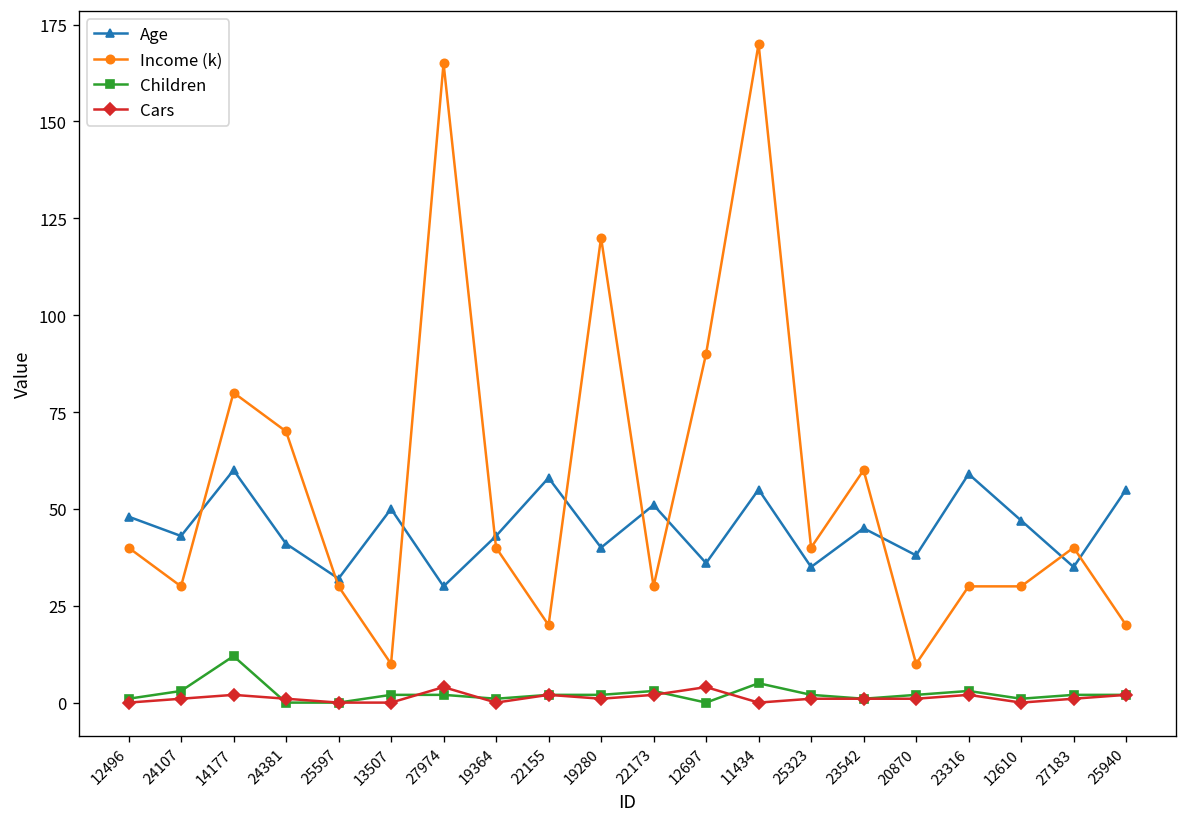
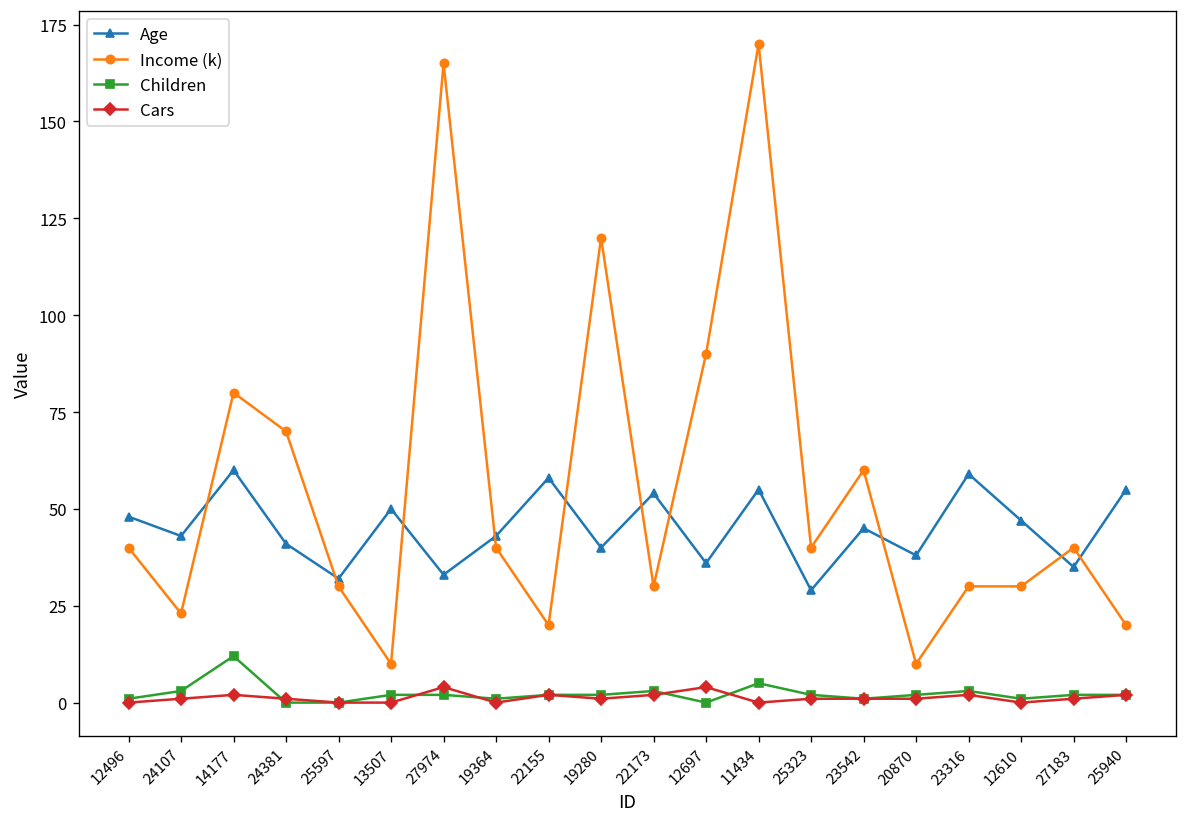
  {
    "Age": {
      "12496": 48,
      "24107": 43,
      "14177": 60,
      "24381": 41,
      "25597": 32,
      "13507": 50,
-     "27974": 30,
+     "27974": 33,
      "19364": 43,
      "22155": 58,
      "19280": 40,
-     "22173": 51,
+     "22173": 54,
      "12697": 36,
      "11434": 55,
-     "25323": 35,
+     "25323": 29,
      "23542": 45,
      "20870": 38,
      "23316": 59,
      "12610": 47,
      "27183": 35,
      "25940": 55
    },
    "Income (k)": {
      "12496": 40,
-     "24107": 30,
+     "24107": 23,
      "14177": 80,
      "24381": 70,
      "25597": 30,
      "13507": 10,
      "27974": 165,
      "19364": 40,
      "22155": 20,
      "19280": 120,
      "22173": 30,
      "12697": 90,
      "11434": 170,
      "25323": 40,
      "23542": 60,
      "20870": 10,
      "23316": 30,
      "12610": 30,
      "27183": 40,
      "25940": 20
    },
    "Children": {
      "12496": 1,
      "24107": 3,
      "14177": 12,
      "24381": 0,
      "13507": 2,
      "27974": 2,
      "19364": 1,
      "19280": 2,
      "22173": 3,
      "12697": 0,
      "11434": 5,
      "25323": 2,
      "20870": 2,
      "23316": 3,
      "12610": 1,
      "27183": 2
    },
    "Cars": {
      "12496": 0,
      "24107": 1,
      "14177": 2,
      "24381": 1,
      "13507": 0,
      "27974": 4,
      "19364": 0,
      "19280": 1,
      "22173": 2,
      "12697": 4,
      "11434": 0,
      "25323": 1,
      "20870": 1,
      "23316": 2,
      "12610": 0,
      "27183": 1
    }
  }
